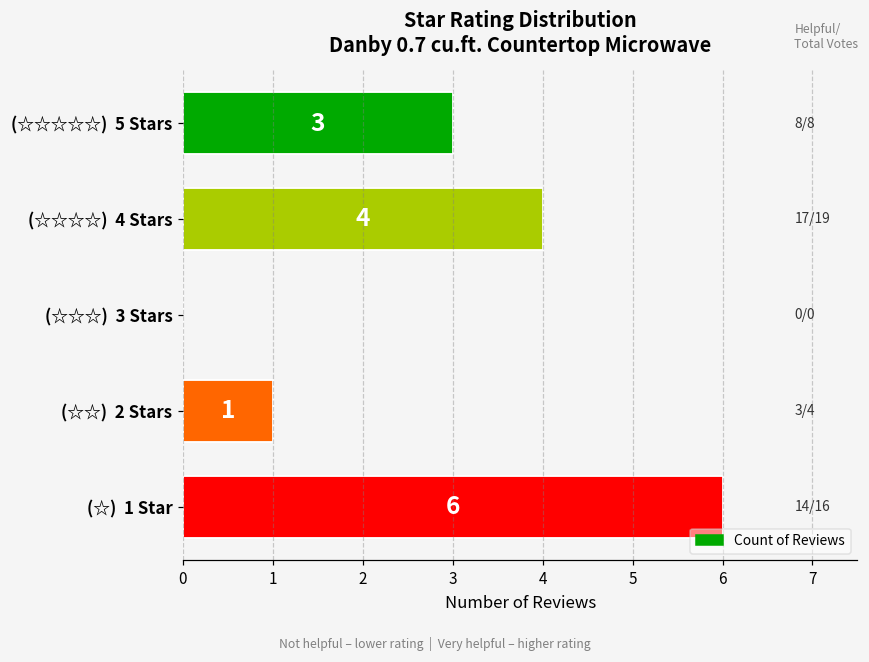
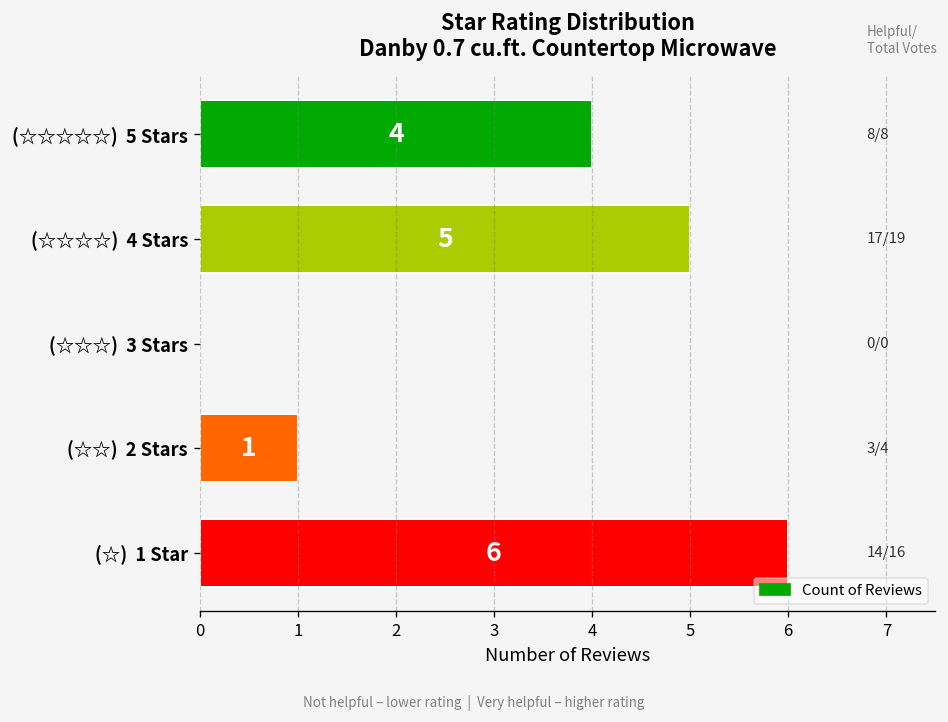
  {
-   "(☆☆☆☆☆) 5 Stars": 3,
-   "(☆☆☆☆) 4 Stars": 4,
+   "(☆☆☆☆☆) 5 Stars": 4,
+   "(☆☆☆☆) 4 Stars": 5,
    "(☆☆) 2 Stars": 1,
    "(☆) 1 Star": 6
  }
